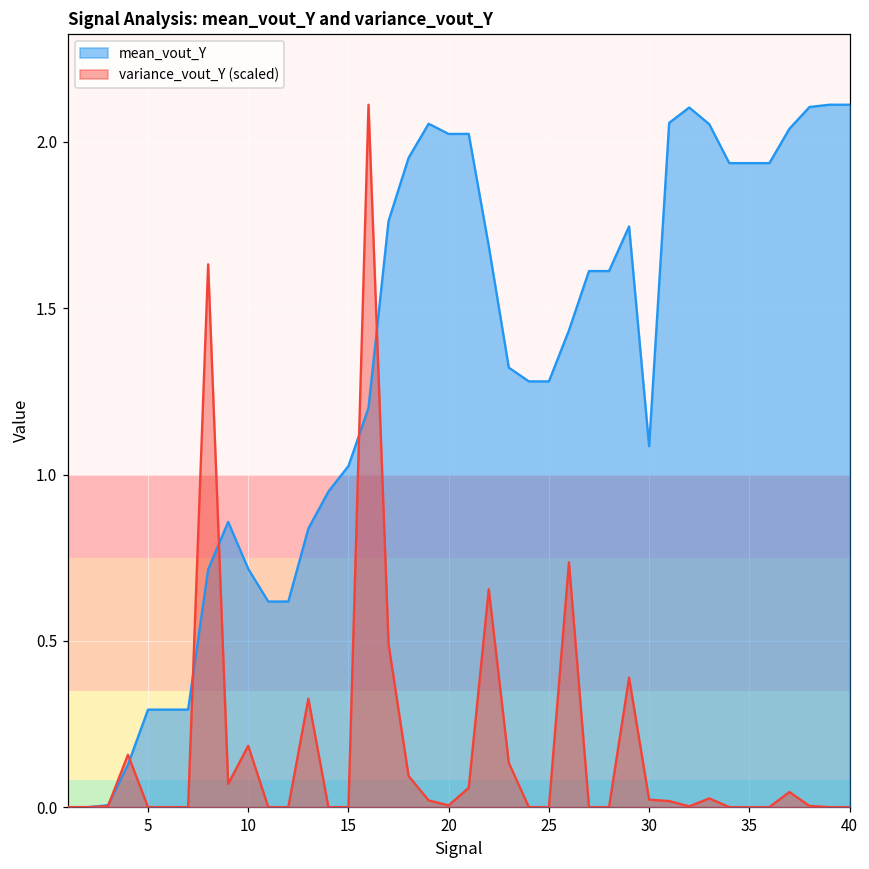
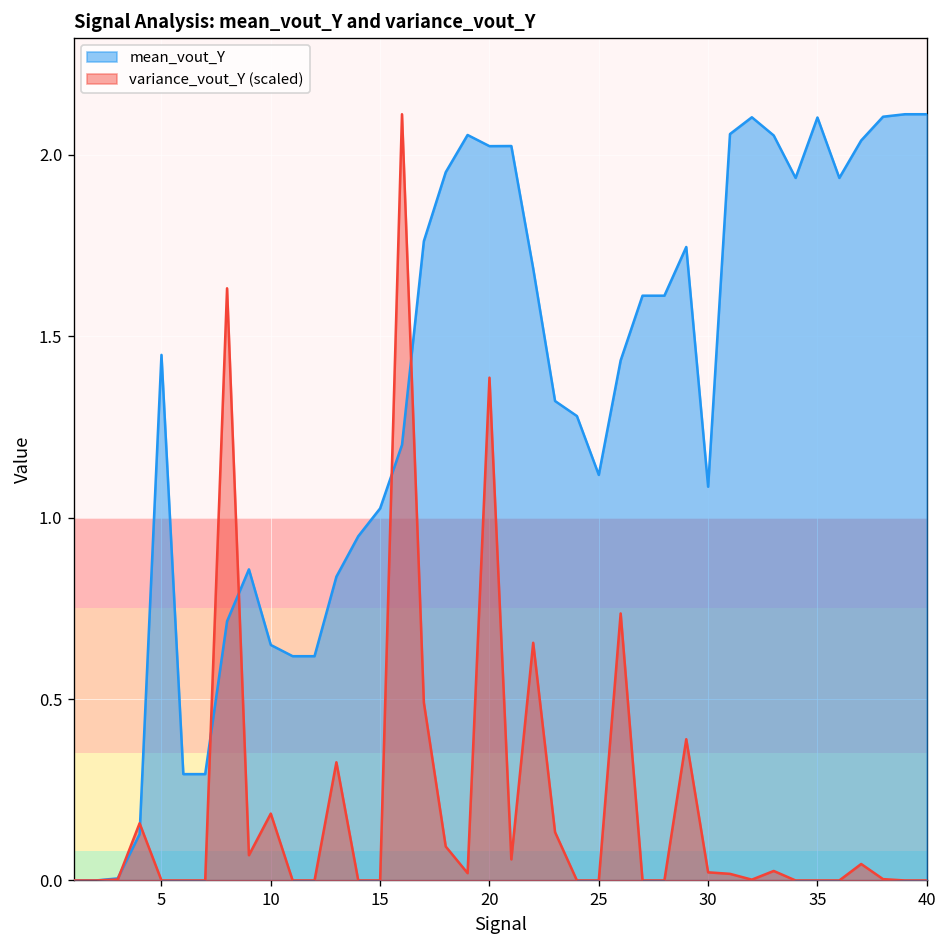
  {
    "mean_vout_Y": {
-     "5": 0.29,
-     "10": 0.72,
+     "5": 1.45,
+     "10": 0.65,
      "15": 1.03,
      "20": 2.02,
-     "25": 1.28,
+     "25": 1.12,
      "30": 1.09,
-     "35": 1.94,
+     "35": 2.10,
      "40": 2.11
    },
    "variance_vout_Y (scaled)": {
      "5": 0.00,
      "10": 0.18,
      "15": 0.00,
-     "20": 0.01,
+     "20": 1.39,
      "25": 0.00,
      "30": 0.02,
      "35": 0.00,
      "40": 0.00
    }
  }
